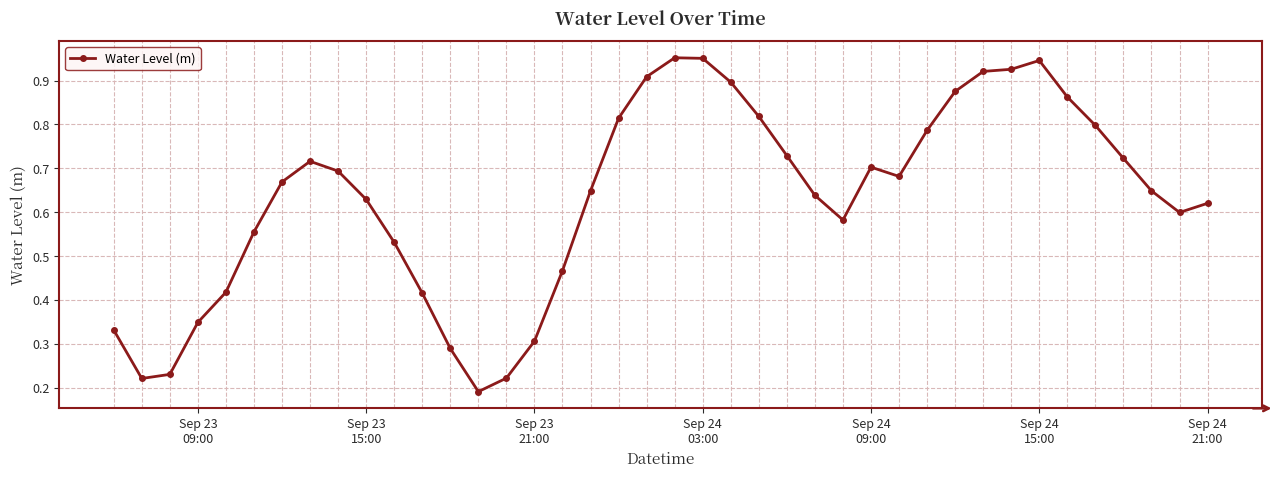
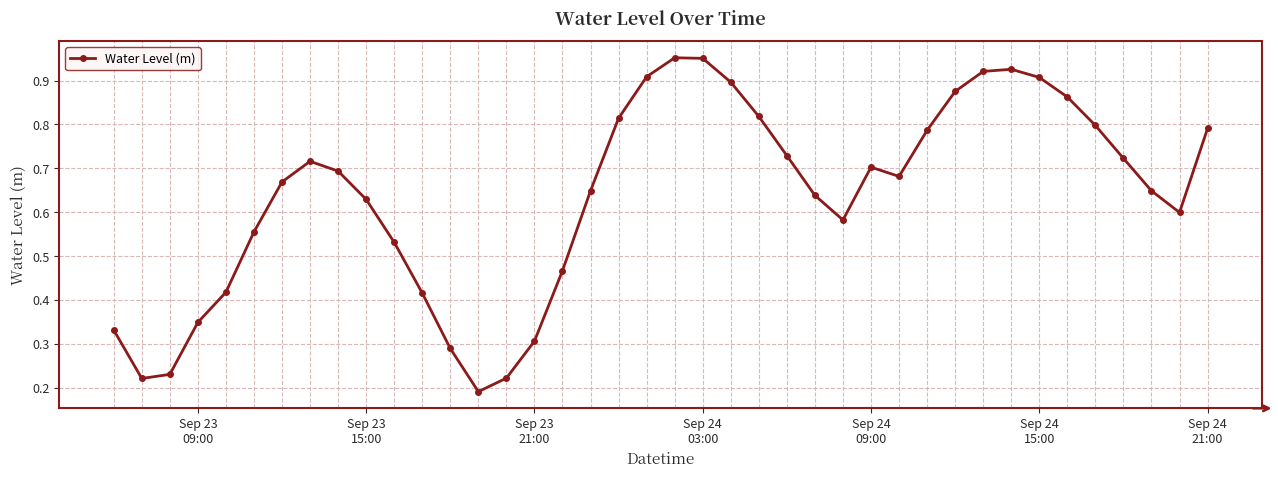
  {
    "Sep 23 09:00": 0.35,
    "Sep 23 15:00": 0.63,
    "Sep 23 21:00": 0.31,
    "Sep 24 03:00": 0.95,
    "Sep 24 09:00": 0.70,
-   "Sep 24 15:00": 0.95,
-   "Sep 24 21:00": 0.62
+   "Sep 24 15:00": 0.91,
+   "Sep 24 21:00": 0.79
  }
